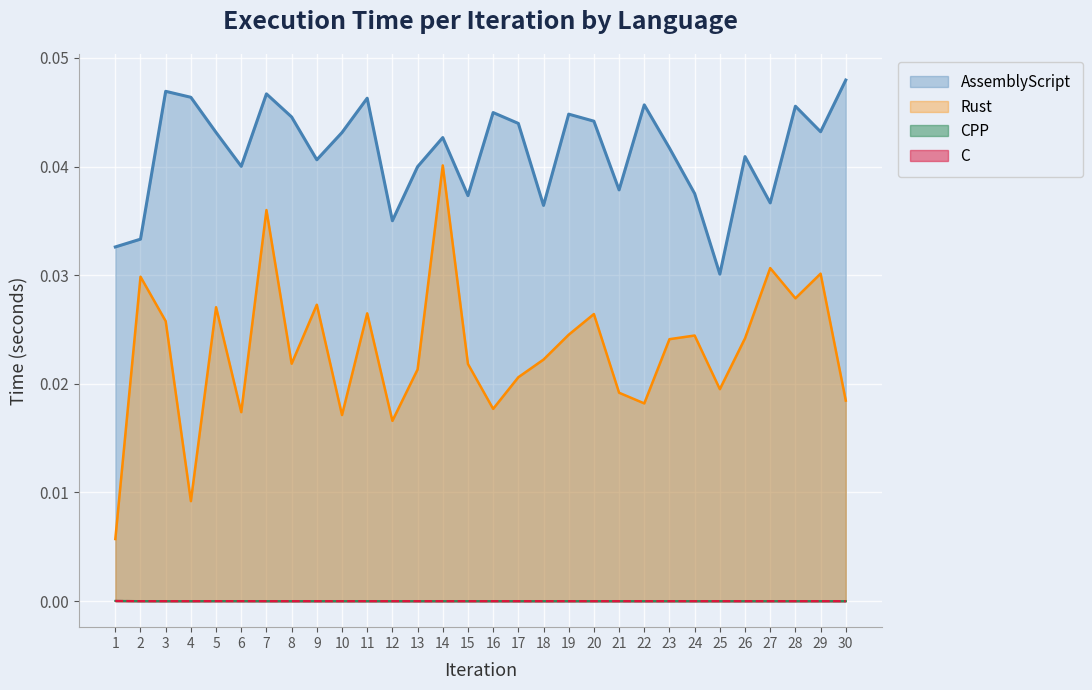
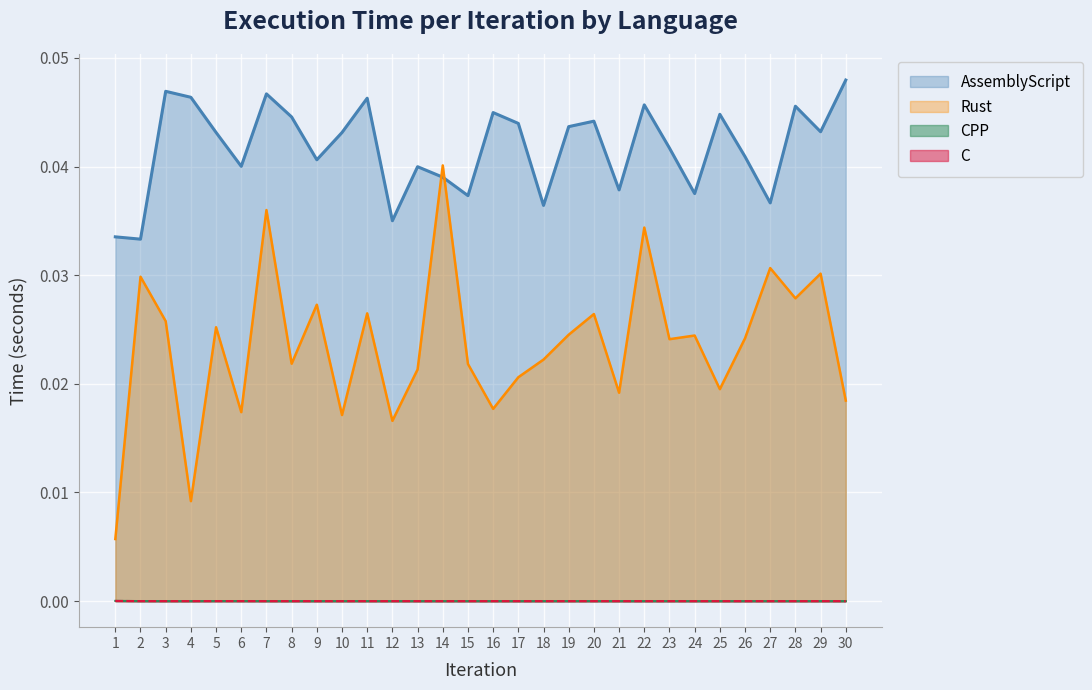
  {
    "AssemblyScript": {
-     "1": 0.0326,
+     "1": 0.0335,
      "2": 0.0333,
      "3": 0.0469,
      "4": 0.0464,
      "5": 0.0431,
      "6": 0.0400,
      "7": 0.0467,
      "8": 0.0446,
      "9": 0.0406,
      "10": 0.0431,
      "11": 0.0463,
      "12": 0.0350,
      "13": 0.0400,
-     "14": 0.0427,
+     "14": 0.0390,
      "15": 0.0373,
      "16": 0.0450,
      "17": 0.0440,
      "18": 0.0364,
-     "19": 0.0448,
+     "19": 0.0437,
      "20": 0.0442,
      "21": 0.0379,
      "22": 0.0457,
      "23": 0.0417,
      "24": 0.0375,
-     "25": 0.0301,
+     "25": 0.0448,
      "26": 0.0409,
      "27": 0.0367,
      "28": 0.0456,
      "29": 0.0432,
      "30": 0.0480
    },
    "Rust": {
      "1": 0.0057,
      "2": 0.0299,
      "3": 0.0258,
      "4": 0.0092,
-     "5": 0.0271,
+     "5": 0.0252,
      "6": 0.0174,
      "7": 0.0360,
      "8": 0.0219,
      "9": 0.0273,
      "10": 0.0171,
      "11": 0.0265,
      "12": 0.0166,
      "13": 0.0213,
      "14": 0.0401,
      "15": 0.0218,
      "16": 0.0177,
      "17": 0.0206,
      "18": 0.0222,
      "19": 0.0245,
      "20": 0.0264,
      "21": 0.0192,
-     "22": 0.0182,
+     "22": 0.0344,
      "23": 0.0241,
      "24": 0.0244,
      "25": 0.0195,
      "26": 0.0242,
      "27": 0.0307,
      "28": 0.0279,
      "29": 0.0301,
      "30": 0.0185
    },
    "C": {
      "1": 0.0000,
      "2": 0.0000,
      "3": 0.0000,
      "4": 0.0000,
      "5": 0.0000,
      "6": 0.0000,
      "7": 0.0000,
      "8": 0.0000,
      "9": 0.0000,
      "10": 0.0000,
      "11": 0.0000,
      "12": 0.0000,
      "13": 0.0000,
      "14": 0.0000,
      "15": 0.0000,
      "16": 0.0000,
      "17": 0.0000,
      "18": 0.0000,
      "19": 0.0000,
      "20": 0.0000,
      "21": 0.0000,
      "22": 0.0000,
      "23": 0.0000,
      "24": 0.0000,
      "25": 0.0000,
      "26": 0.0000,
      "27": 0.0000,
      "28": 0.0000,
      "29": 0.0000,
      "30": 0.0000
    }
  }
